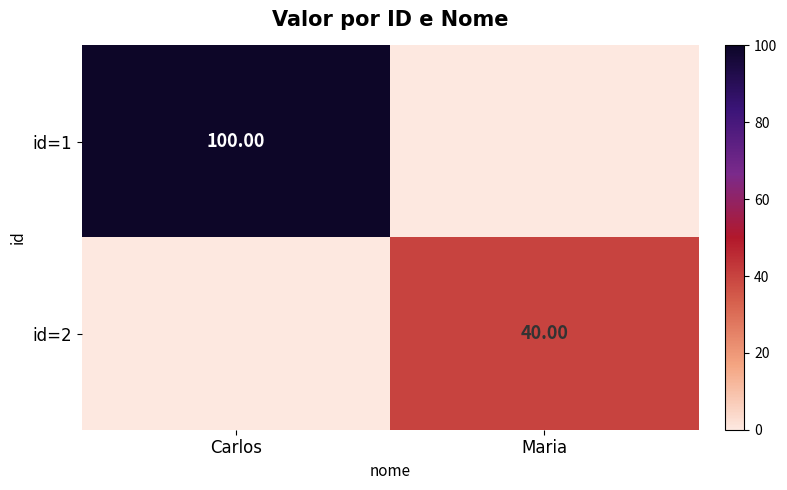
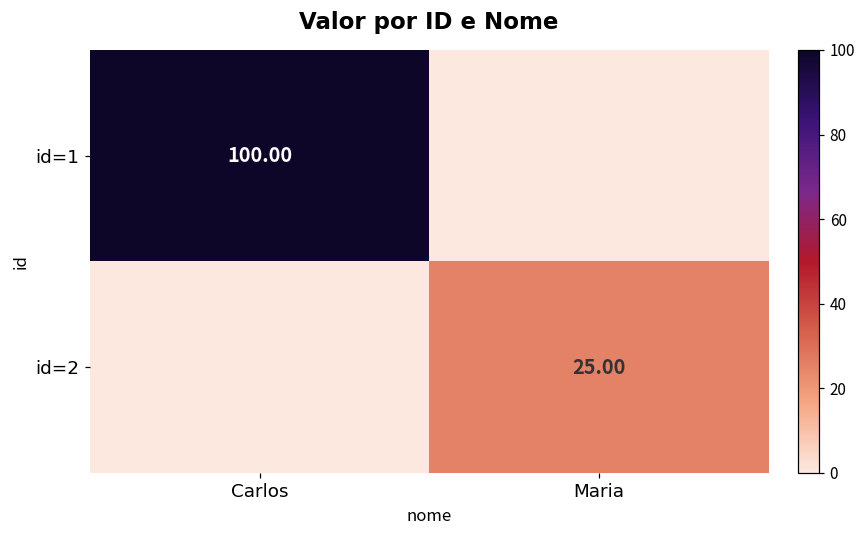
  {
    "id=1": {
      "Carlos": 100.00
    },
    "id=2": {
-     "Maria": 40.00
+     "Maria": 25.00
    }
  }
